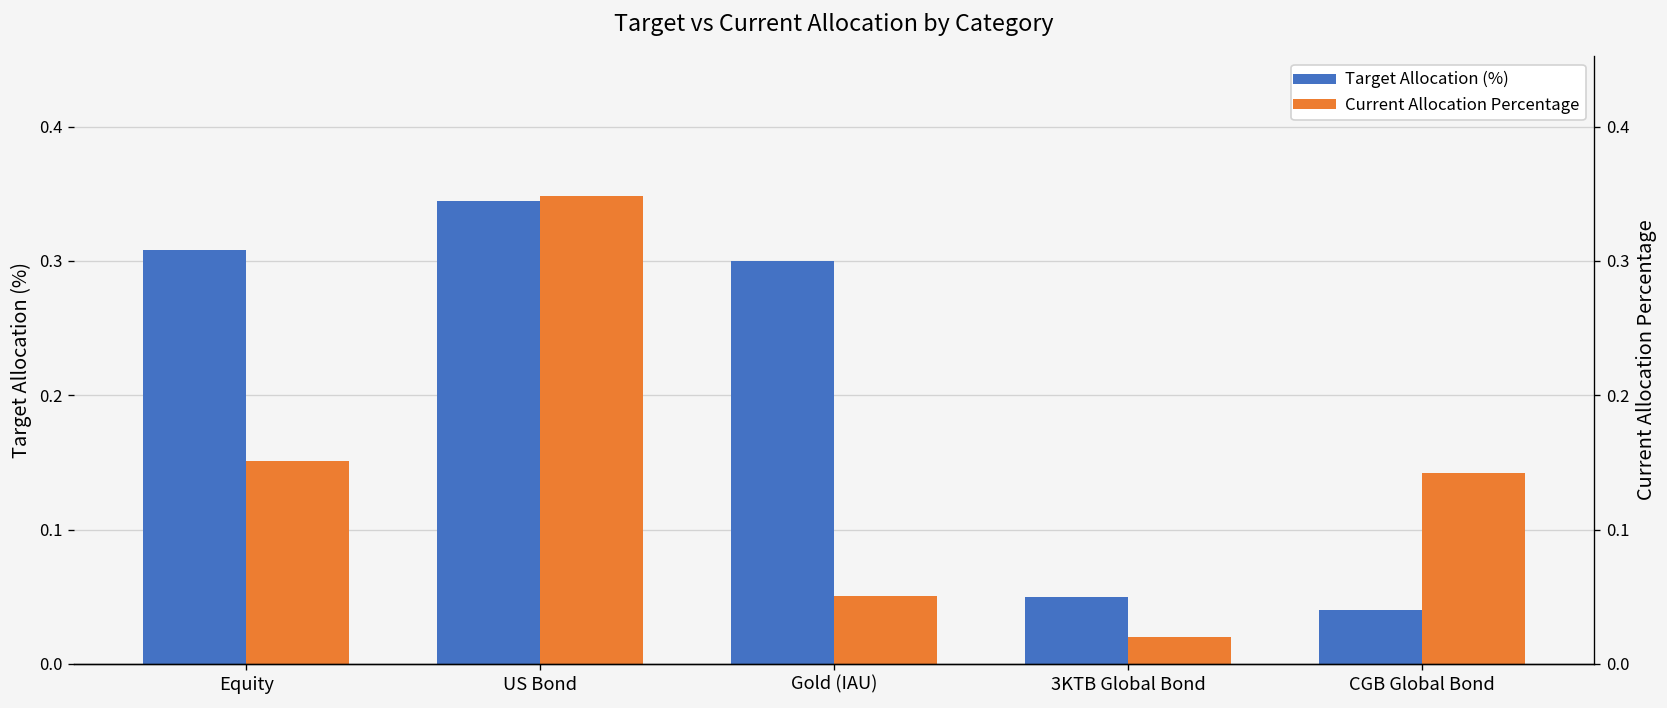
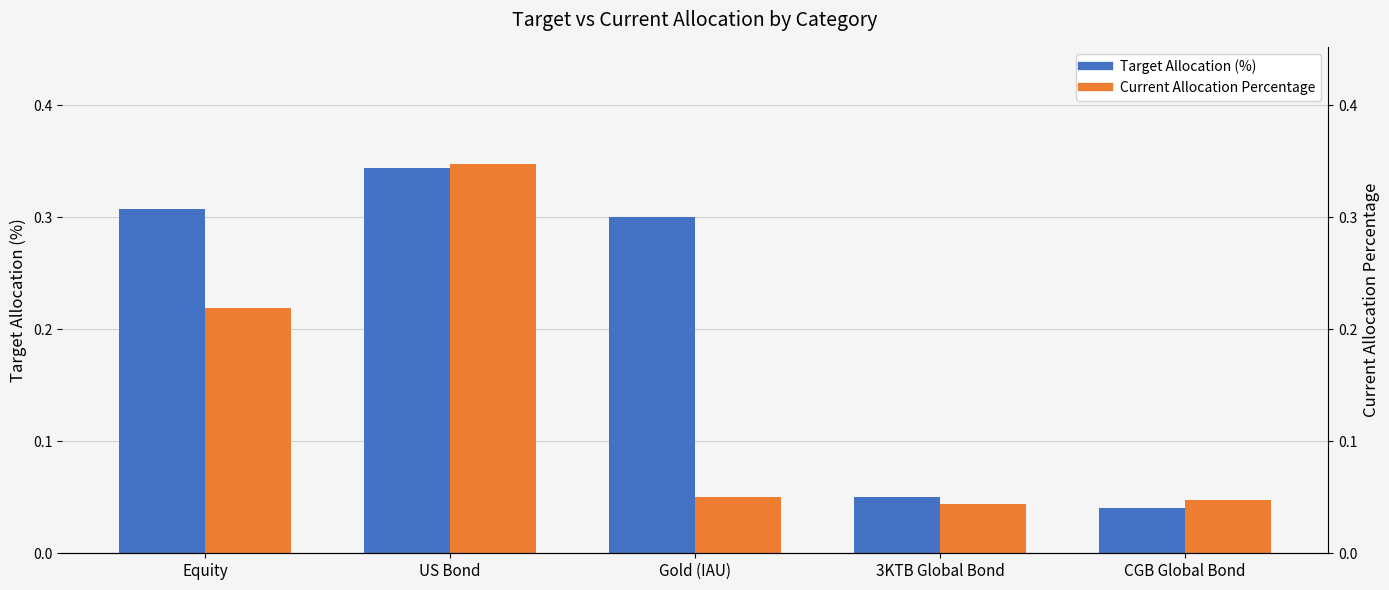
  {
    "Target Allocation (%)": {
      "Equity": 0.308,
      "US Bond": 0.344,
      "Gold (IAU)": 0.300,
      "3KTB Global Bond": 0.050,
      "CGB Global Bond": 0.040
    },
    "Current Allocation Percentage": {
-     "Equity": 0.151,
+     "Equity": 0.219,
      "US Bond": 0.348,
      "Gold (IAU)": 0.050,
-     "3KTB Global Bond": 0.020,
-     "CGB Global Bond": 0.142
+     "3KTB Global Bond": 0.044,
+     "CGB Global Bond": 0.048
    }
  }
